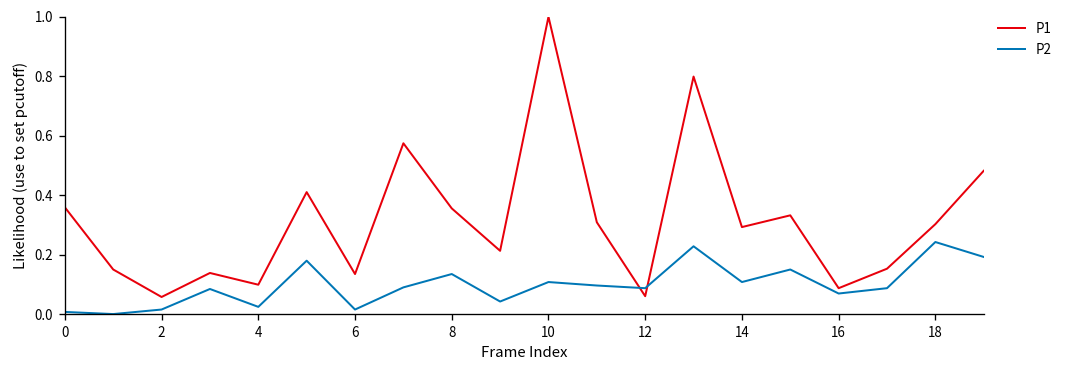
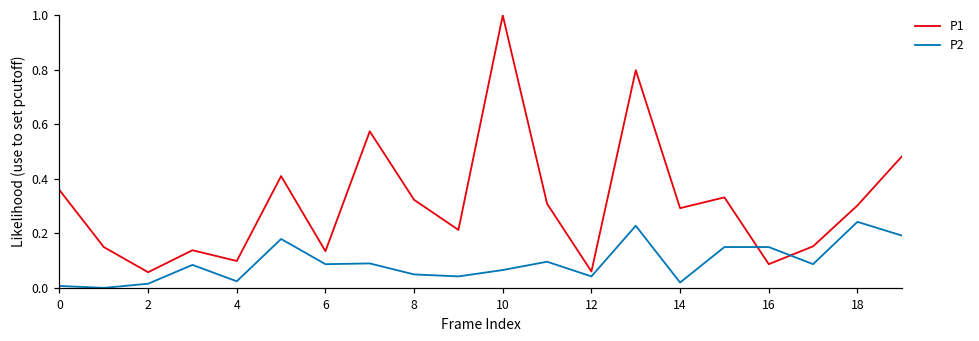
  {
    "P1": {
      "0": 0.36,
      "2": 0.06,
      "4": 0.10,
      "6": 0.13,
-     "8": 0.36,
+     "8": 0.32,
      "10": 1.00,
      "12": 0.06,
      "14": 0.29,
      "16": 0.09,
      "18": 0.30
    },
    "P2": {
      "0": 0.01,
      "2": 0.02,
      "4": 0.02,
-     "6": 0.02,
-     "8": 0.13,
-     "10": 0.11,
-     "12": 0.09,
-     "14": 0.11,
-     "16": 0.07,
+     "6": 0.09,
+     "8": 0.05,
+     "10": 0.07,
+     "12": 0.04,
+     "14": 0.02,
+     "16": 0.15,
      "18": 0.24
    }
  }
